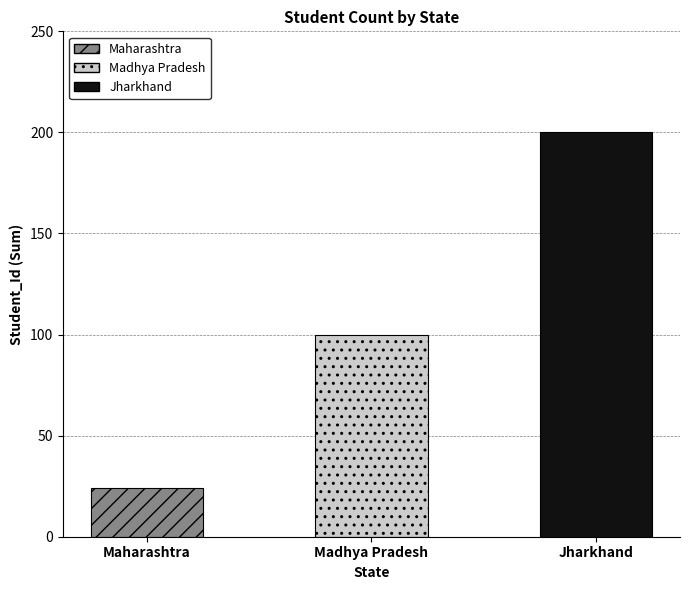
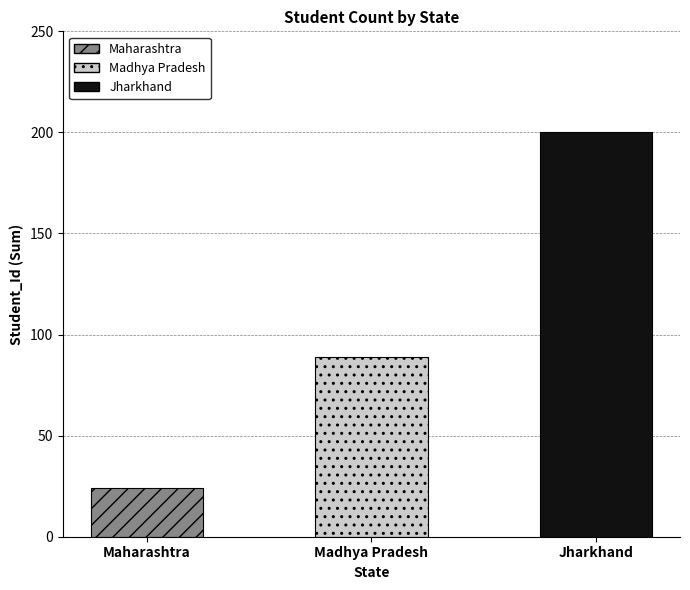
  {
    "Maharashtra": 24,
-   "Madhya Pradesh": 100,
+   "Madhya Pradesh": 89,
    "Jharkhand": 200
  }
